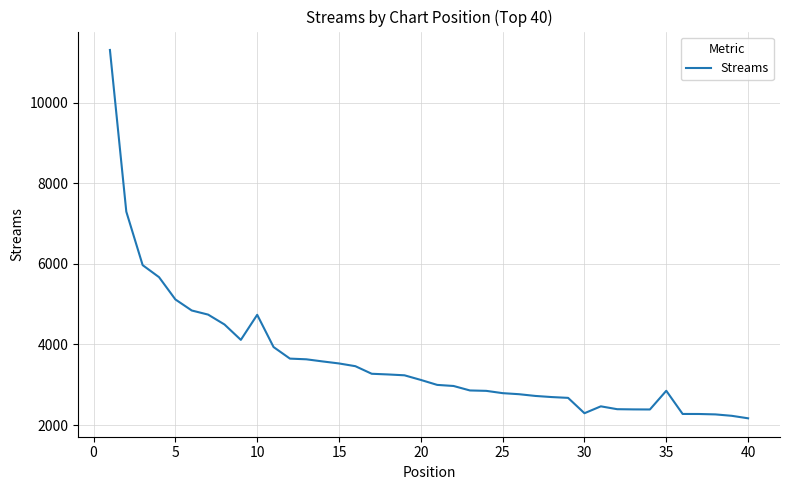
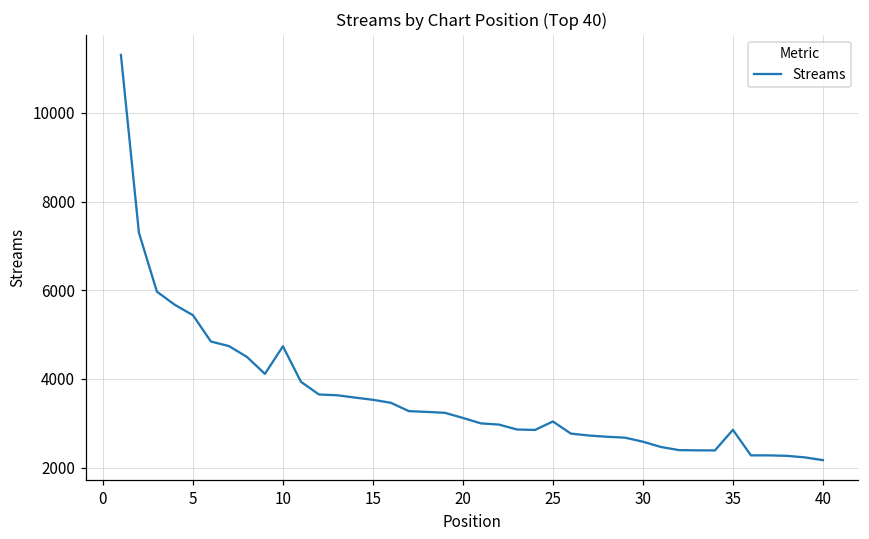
  {
-   "5": 5100,
+   "5": 5400,
    "10": 4700,
    "15": 3500,
    "20": 3100,
-   "25": 2800,
-   "30": 2300,
+   "25": 3000,
+   "30": 2600,
    "35": 2900,
    "40": 2200
  }
